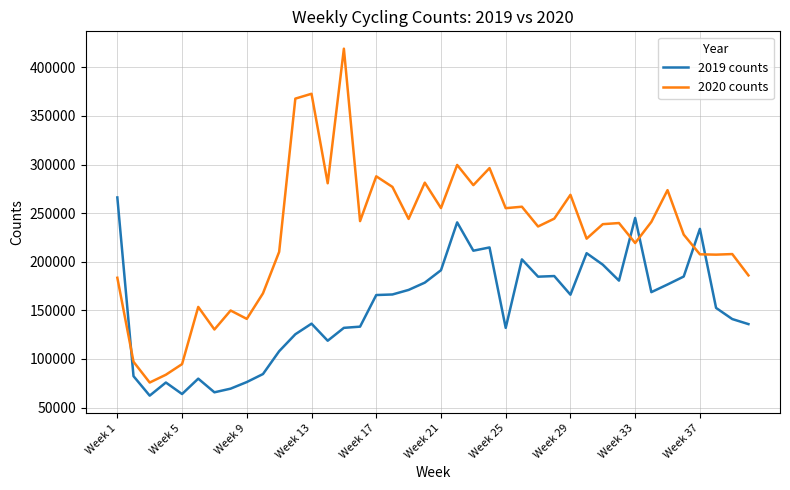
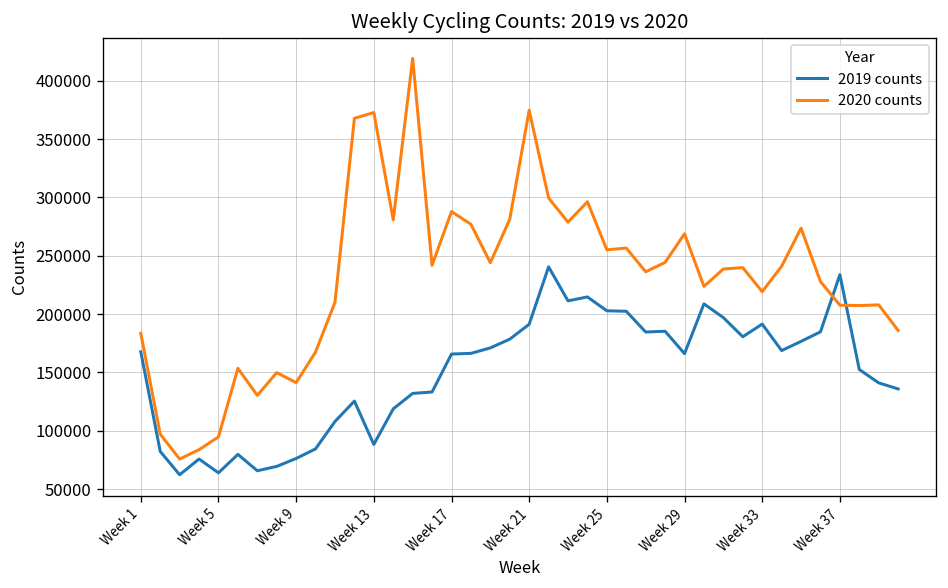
  {
    "2019 counts": {
-     "Week 1": 270000,
+     "Week 1": 170000,
      "Week 5": 60000,
      "Week 9": 80000,
-     "Week 13": 140000,
+     "Week 13": 90000,
      "Week 17": 170000,
      "Week 21": 190000,
-     "Week 25": 130000,
+     "Week 25": 200000,
      "Week 29": 170000,
-     "Week 33": 250000,
+     "Week 33": 190000,
      "Week 37": 230000
    },
    "2020 counts": {
      "Week 1": 180000,
      "Week 5": 90000,
      "Week 9": 140000,
      "Week 13": 370000,
      "Week 17": 290000,
-     "Week 21": 260000,
+     "Week 21": 370000,
      "Week 25": 260000,
      "Week 29": 270000,
      "Week 33": 220000,
      "Week 37": 210000
    }
  }
